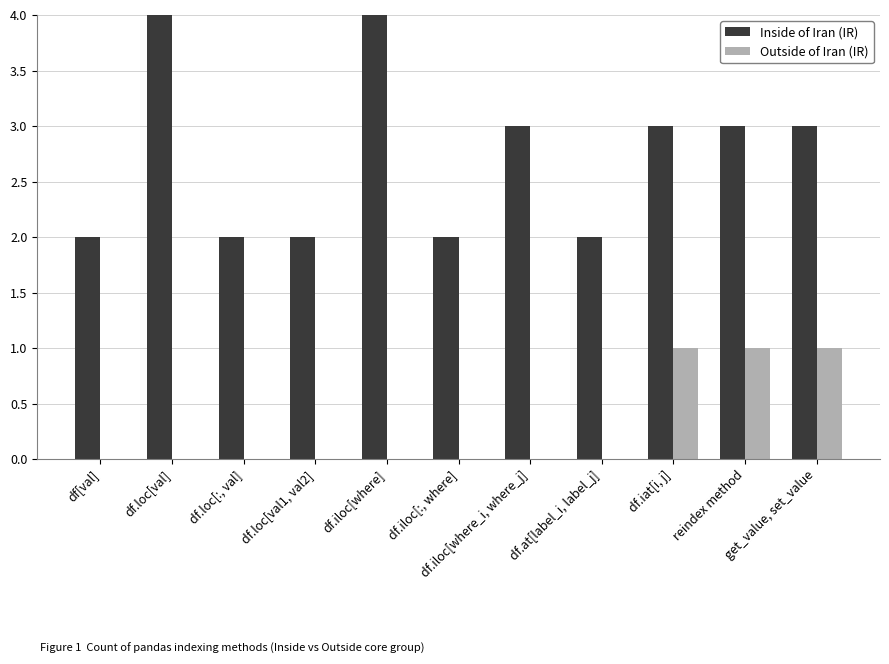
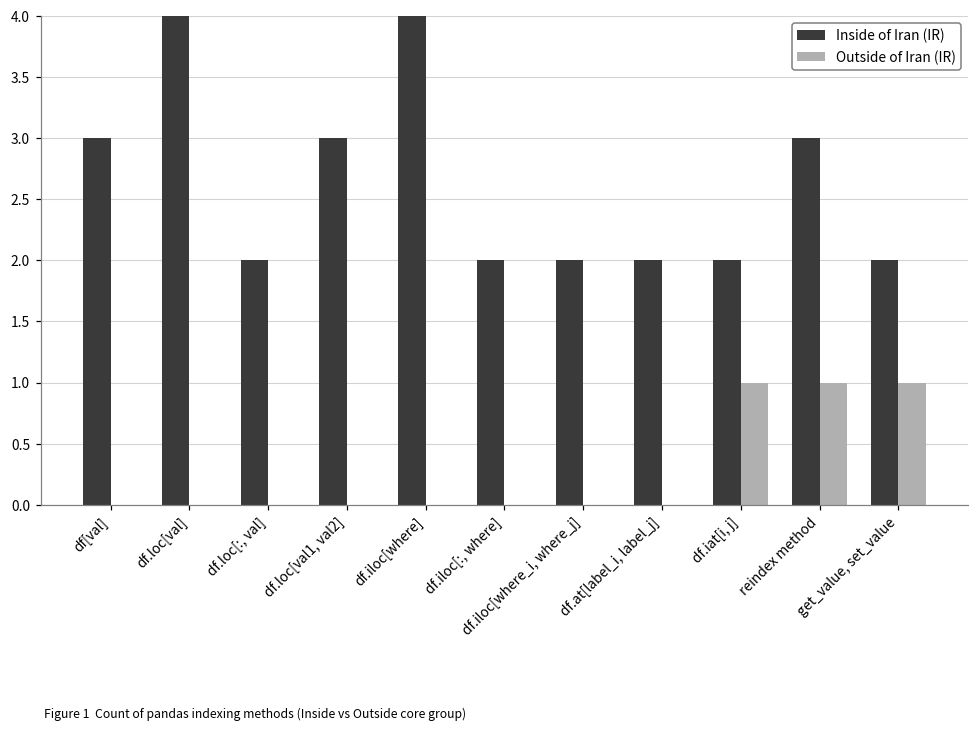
  {
    "Inside of Iran (IR)": {
-     "df[val]": 2,
+     "df[val]": 3,
      "df.loc[val]": 4,
      "df.loc[:, val]": 2,
-     "df.loc[val1, val2]": 2,
+     "df.loc[val1, val2]": 3,
      "df.iloc[where]": 4,
      "df.iloc[:, where]": 2,
-     "df.iloc[where_i, where_j]": 3,
+     "df.iloc[where_i, where_j]": 2,
      "df.at[label_i, label_j]": 2,
-     "df.iat[i, j]": 3,
+     "df.iat[i, j]": 2,
      "reindex method": 3,
-     "get_value, set_value": 3
+     "get_value, set_value": 2
    },
    "Outside of Iran (IR)": {
      "df[val]": 0,
      "df.loc[val]": 0,
      "df.loc[:, val]": 0,
      "df.loc[val1, val2]": 0,
      "df.iloc[where]": 0,
      "df.iloc[:, where]": 0,
      "df.iloc[where_i, where_j]": 0,
      "df.at[label_i, label_j]": 0,
      "df.iat[i, j]": 1,
      "reindex method": 1,
      "get_value, set_value": 1
    }
  }
